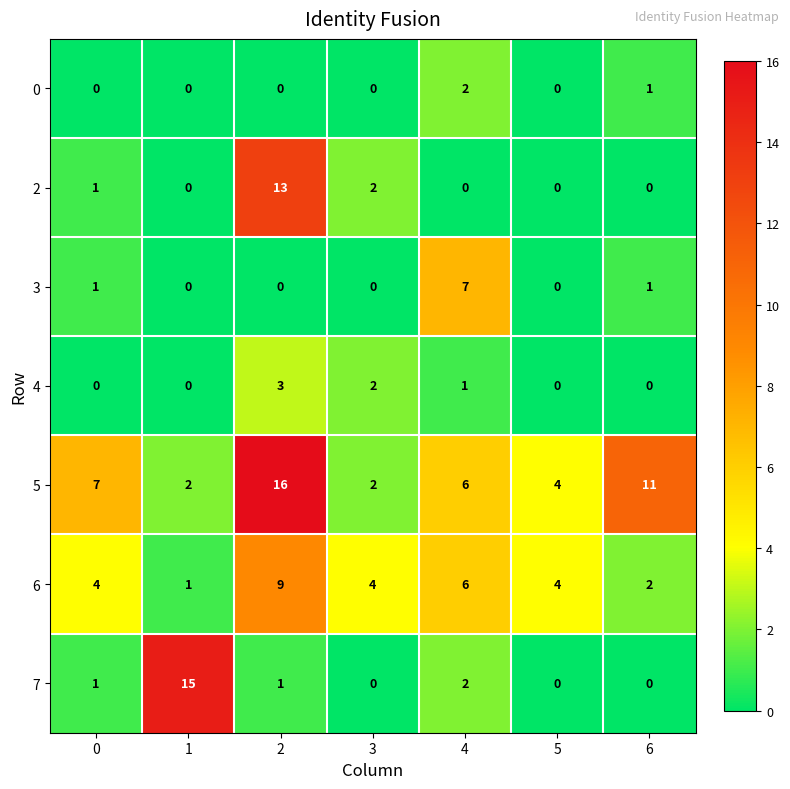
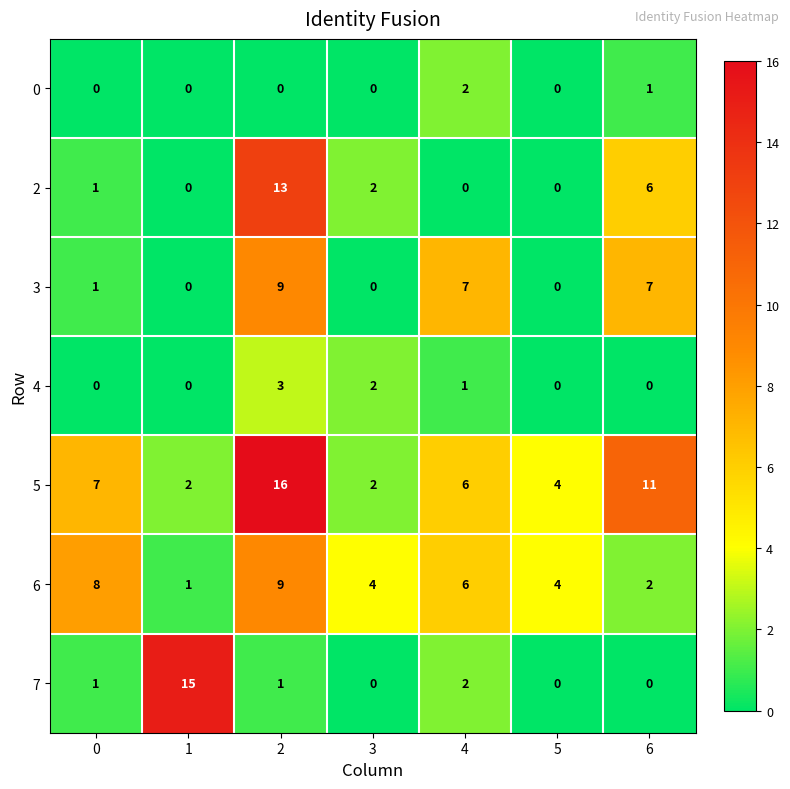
  {
    "0": {
      "0": 0,
      "1": 0,
      "2": 0,
      "3": 0,
      "4": 2,
      "5": 0,
      "6": 1
    },
    "2": {
      "0": 1,
      "1": 0,
      "2": 13,
      "3": 2,
      "4": 0,
      "5": 0,
-     "6": 0
+     "6": 6
    },
    "3": {
      "0": 1,
      "1": 0,
-     "2": 0,
+     "2": 9,
      "3": 0,
      "4": 7,
      "5": 0,
-     "6": 1
+     "6": 7
    },
    "4": {
      "0": 0,
      "1": 0,
      "2": 3,
      "3": 2,
      "4": 1,
      "5": 0,
      "6": 0
    },
    "5": {
      "0": 7,
      "1": 2,
      "2": 16,
      "3": 2,
      "4": 6,
      "5": 4,
      "6": 11
    },
    "6": {
-     "0": 4,
+     "0": 8,
      "1": 1,
      "2": 9,
      "3": 4,
      "4": 6,
      "5": 4,
      "6": 2
    },
    "7": {
      "0": 1,
      "1": 15,
      "2": 1,
      "3": 0,
      "4": 2,
      "5": 0,
      "6": 0
    }
  }
